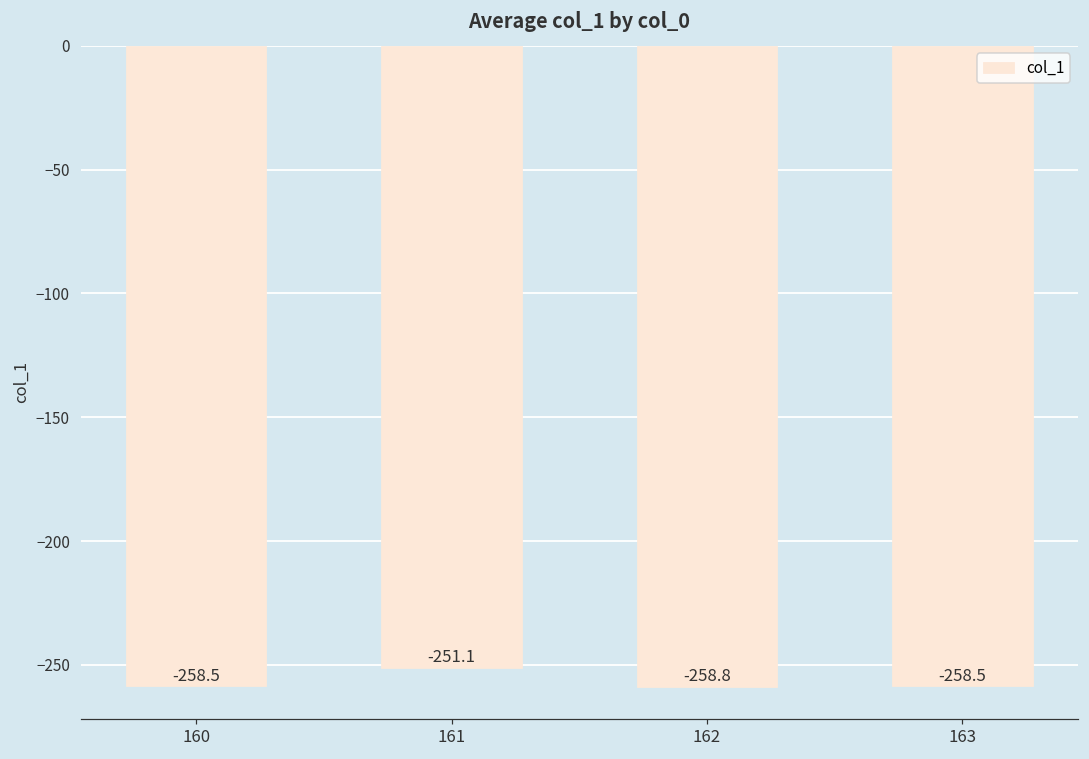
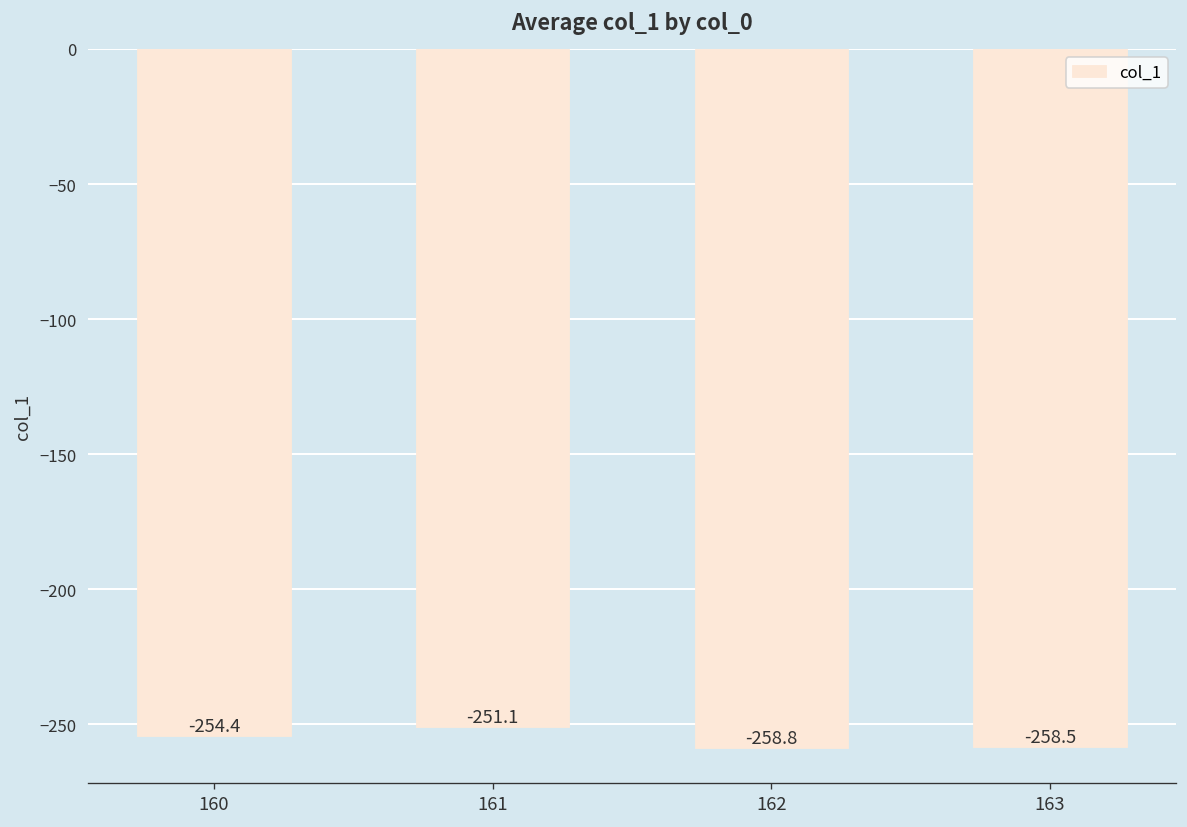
  {
-   "160": -258.5,
+   "160": -254.4,
    "161": -251.1,
    "162": -258.8,
    "163": -258.5
  }
